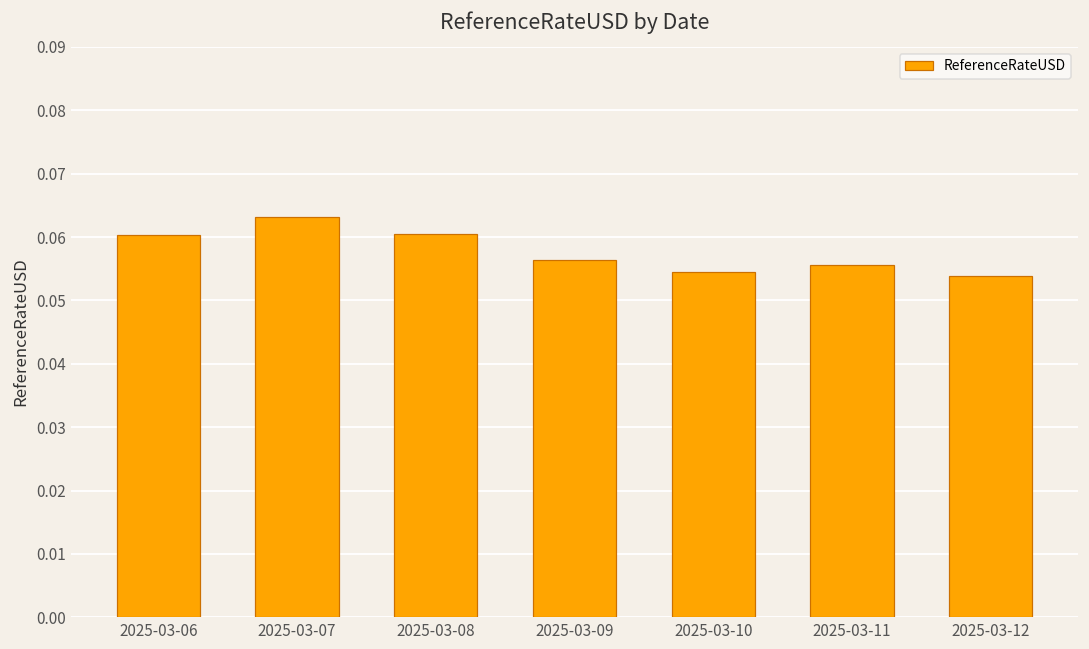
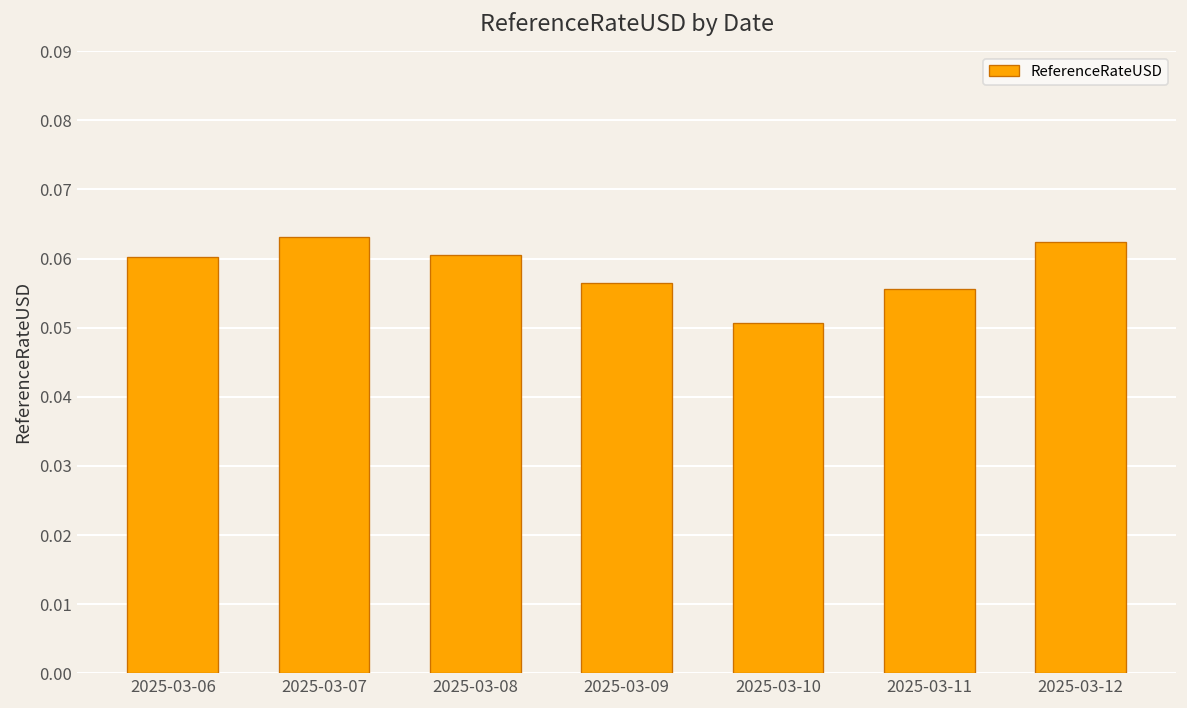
  {
    "2025-03-06": 0.060,
    "2025-03-07": 0.063,
    "2025-03-08": 0.061,
    "2025-03-09": 0.056,
-   "2025-03-10": 0.054,
+   "2025-03-10": 0.051,
    "2025-03-11": 0.056,
-   "2025-03-12": 0.054
+   "2025-03-12": 0.062
  }
